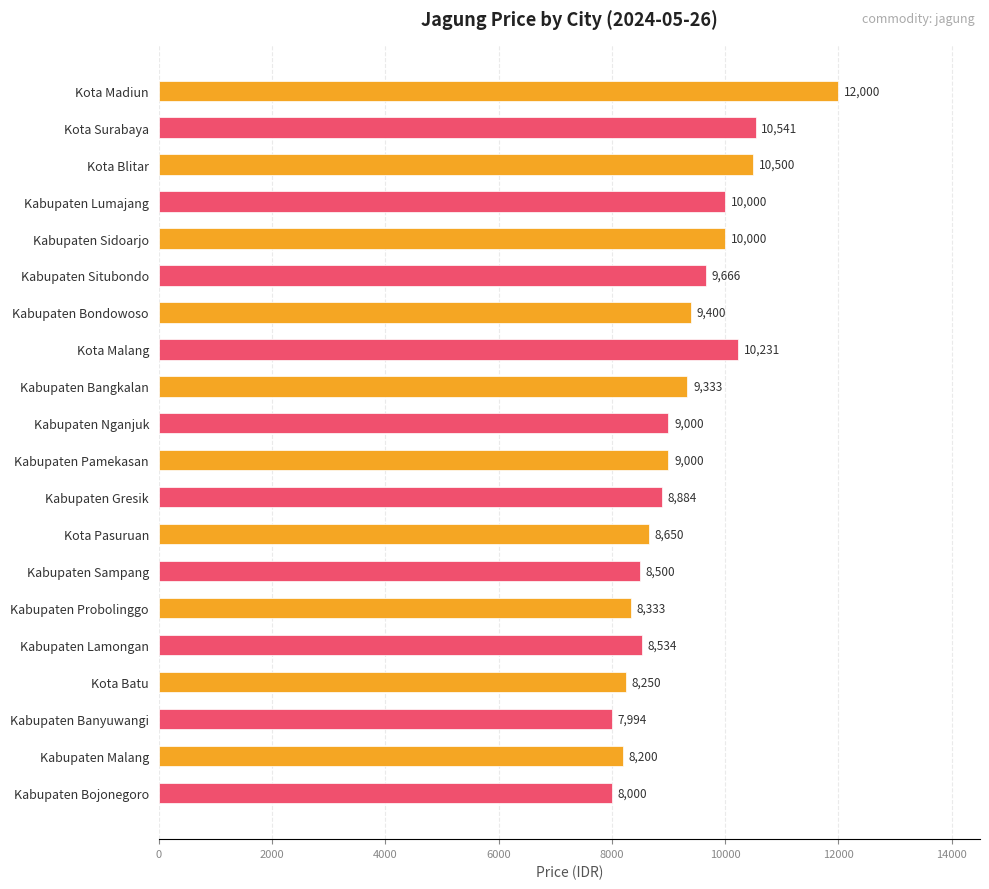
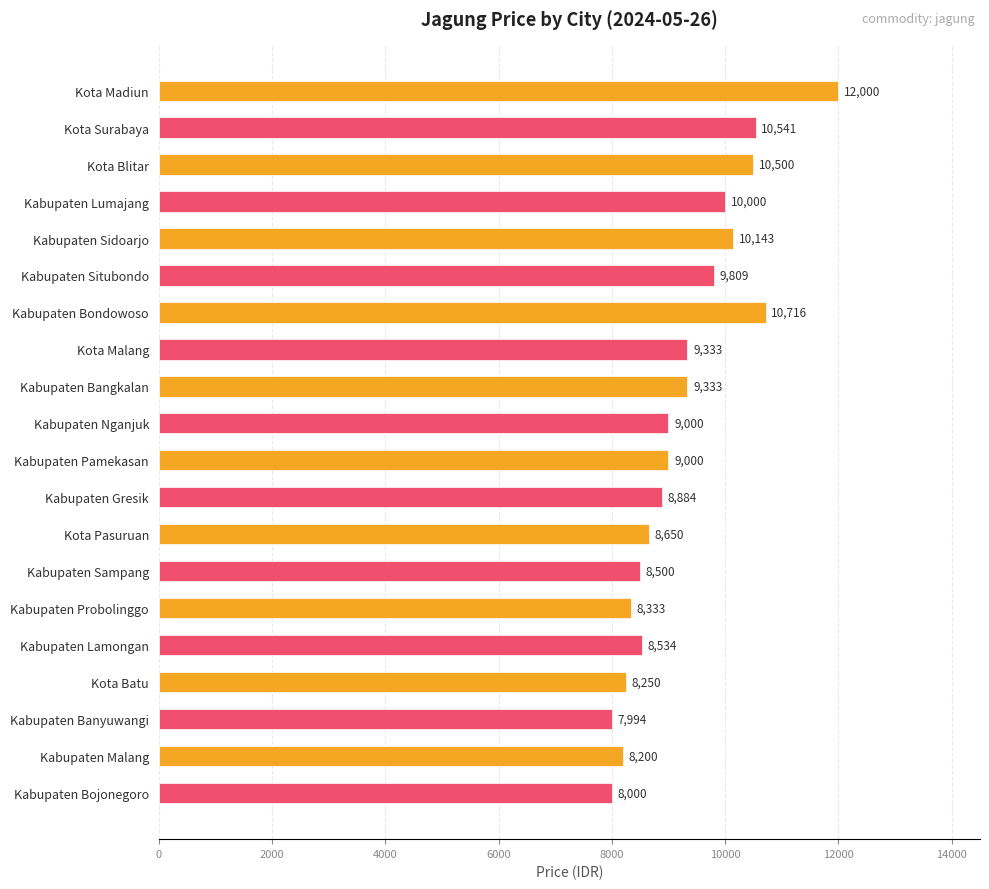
  {
    "Kota Madiun": "12,000",
    "Kota Surabaya": "10,541",
    "Kota Blitar": "10,500",
    "Kabupaten Lumajang": "10,000",
-   "Kabupaten Sidoarjo": "10,000",
-   "Kabupaten Situbondo": "9,666",
-   "Kabupaten Bondowoso": "9,400",
-   "Kota Malang": "10,231",
+   "Kabupaten Sidoarjo": "10,143",
+   "Kabupaten Situbondo": "9,809",
+   "Kabupaten Bondowoso": "10,716",
+   "Kota Malang": "9,333",
    "Kabupaten Bangkalan": "9,333",
    "Kabupaten Nganjuk": "9,000",
    "Kabupaten Pamekasan": "9,000",
    "Kabupaten Gresik": "8,884",
    "Kota Pasuruan": "8,650",
    "Kabupaten Sampang": "8,500",
    "Kabupaten Probolinggo": "8,333",
    "Kabupaten Lamongan": "8,534",
    "Kota Batu": "8,250",
    "Kabupaten Banyuwangi": "7,994",
    "Kabupaten Malang": "8,200",
    "Kabupaten Bojonegoro": "8,000"
  }
